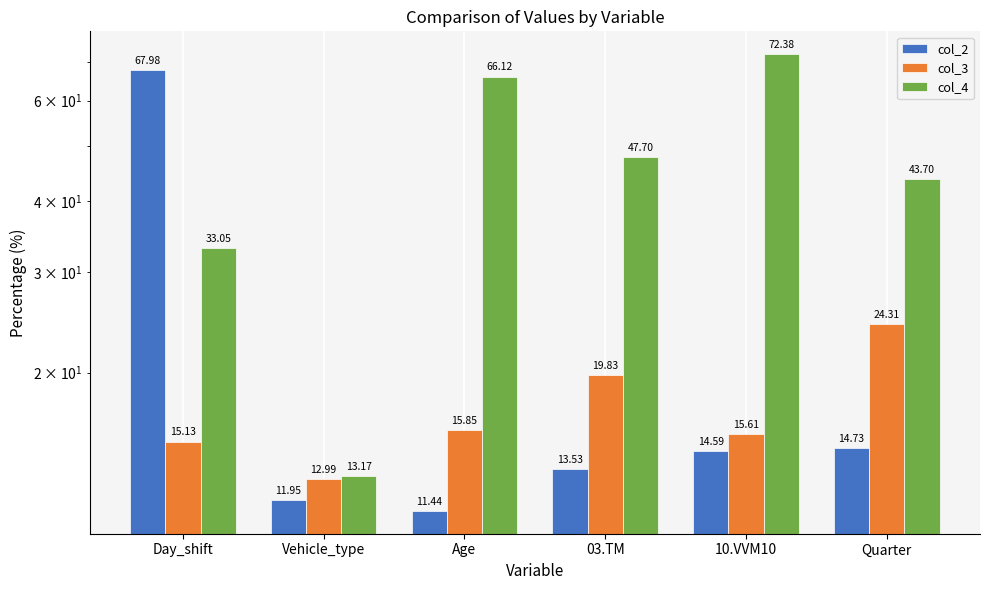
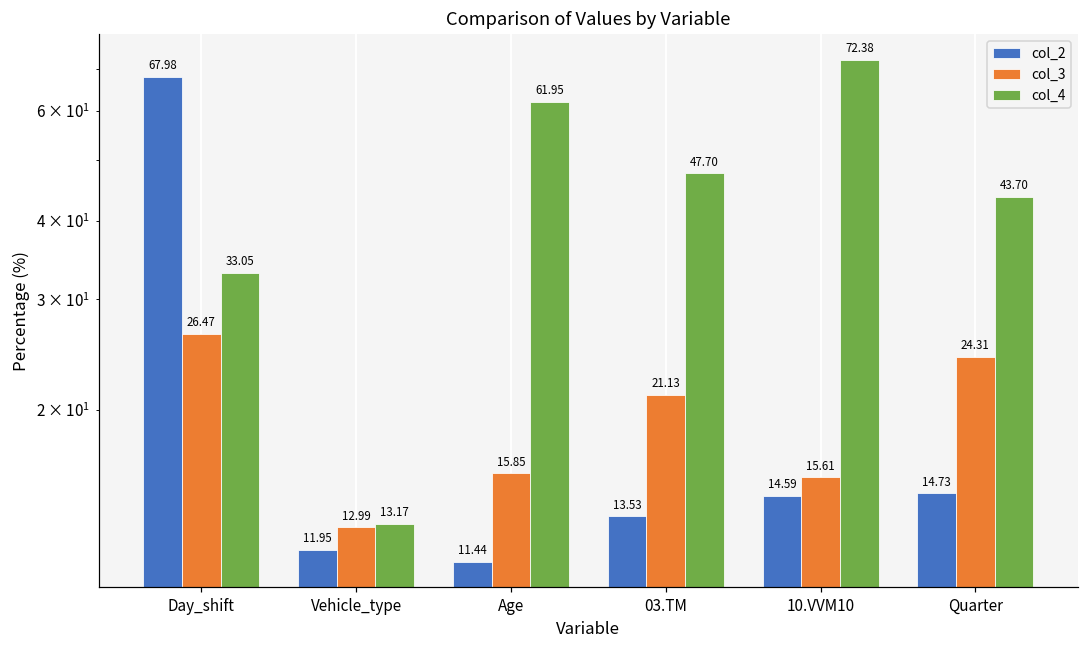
  {
    "col_2": {
      "Day_shift": 67.98,
      "Vehicle_type": 11.95,
      "Age": 11.44,
      "03.TM": 13.53,
      "10.VVM10": 14.59,
      "Quarter": 14.73
    },
    "col_3": {
-     "Day_shift": 15.13,
+     "Day_shift": 26.47,
      "Vehicle_type": 12.99,
      "Age": 15.85,
-     "03.TM": 19.83,
+     "03.TM": 21.13,
      "10.VVM10": 15.61,
      "Quarter": 24.31
    },
    "col_4": {
      "Day_shift": 33.05,
      "Vehicle_type": 13.17,
-     "Age": 66.12,
+     "Age": 61.95,
      "03.TM": 47.70,
      "10.VVM10": 72.38,
      "Quarter": 43.70
    }
  }
